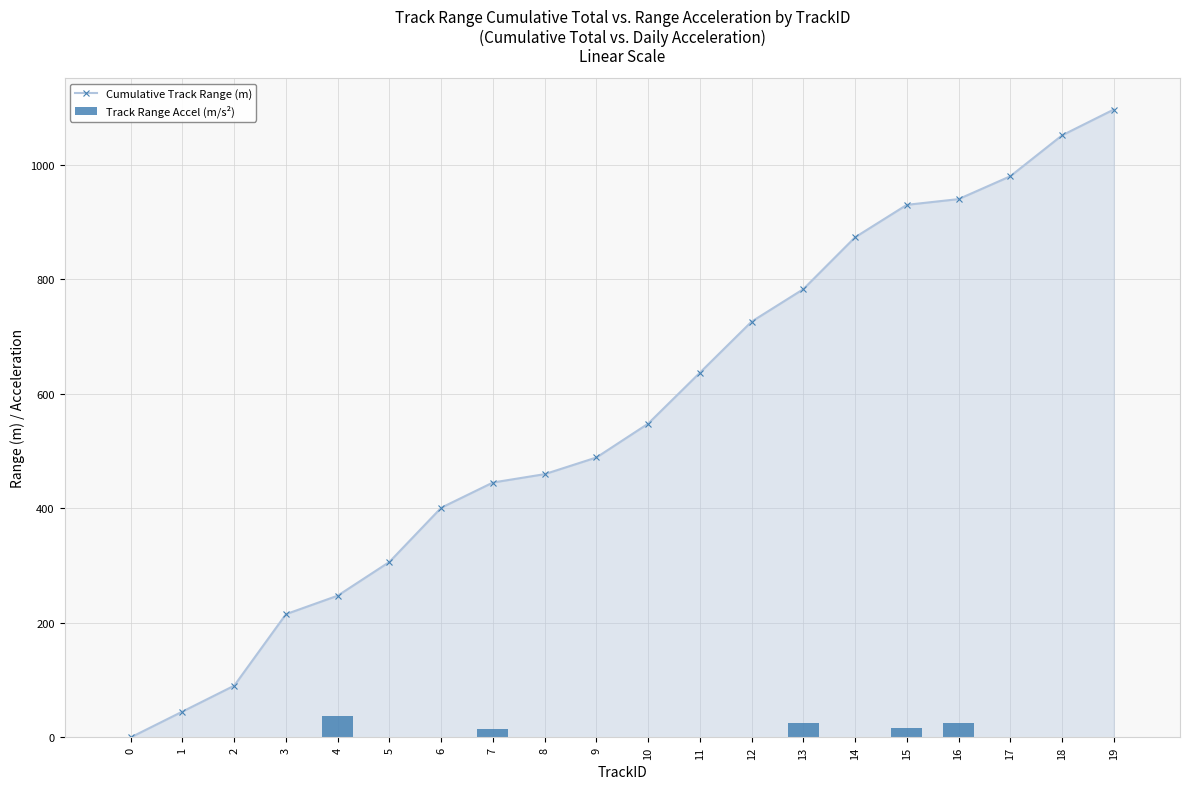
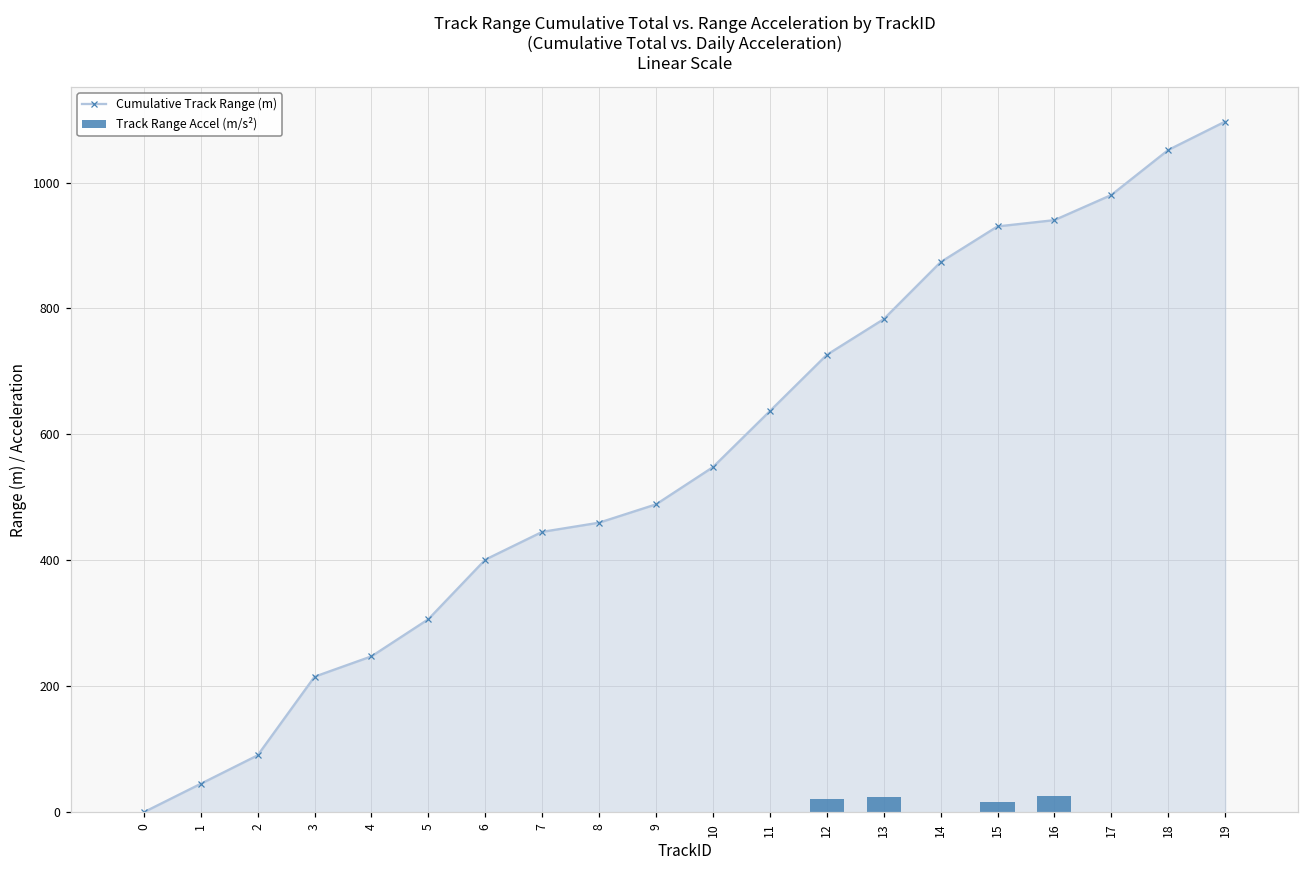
  {
    "Cumulative Track Range (m)": {
      "0": 0,
      "1": 50,
      "2": 90,
      "3": 220,
      "4": 250,
      "5": 310,
      "6": 400,
      "7": 450,
      "8": 460,
      "9": 490,
      "10": 550,
      "11": 640,
      "12": 730,
      "13": 780,
      "14": 870,
      "15": 930,
      "16": 940,
      "17": 980,
      "18": 1050,
      "19": 1100
    },
    "Track Range Accel (m/s²)": {
      "0": 0,
      "1": 0,
      "2": 0,
-     "4": 40,
+     "4": 0,
      "5": 0,
      "6": 0,
-     "7": 10,
+     "7": 0,
      "9": 0,
      "10": 0,
      "11": 0,
-     "12": 0,
+     "12": 20,
      "13": 20,
      "15": 20,
      "16": 30,
      "19": 0
    }
  }
